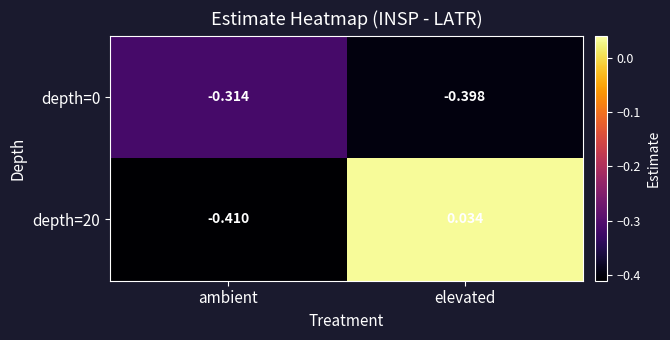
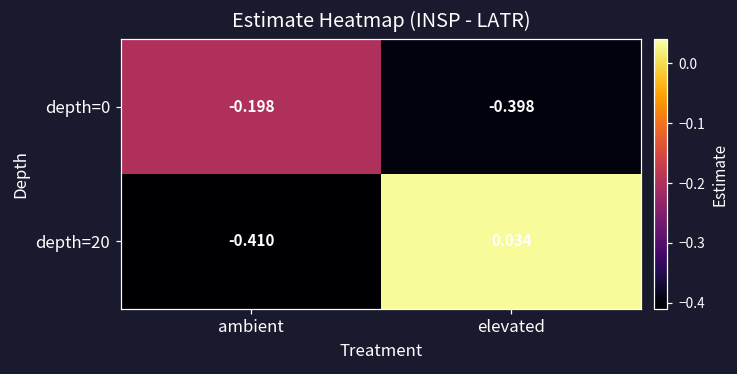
  {
    "depth=0": {
-     "ambient": -0.314,
+     "ambient": -0.198,
      "elevated": -0.398
    },
    "depth=20": {
      "ambient": -0.410,
      "elevated": 0.034
    }
  }
